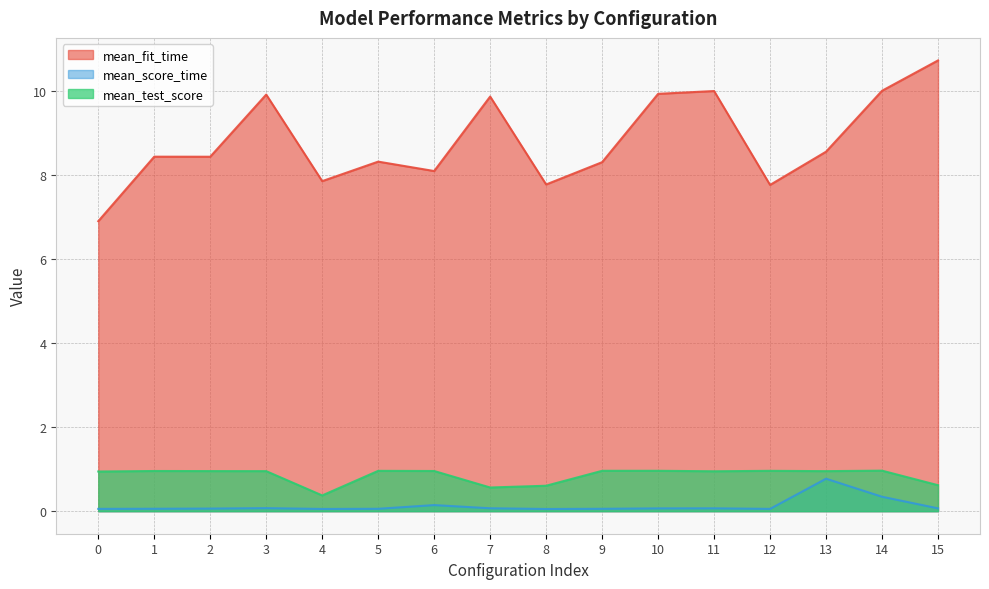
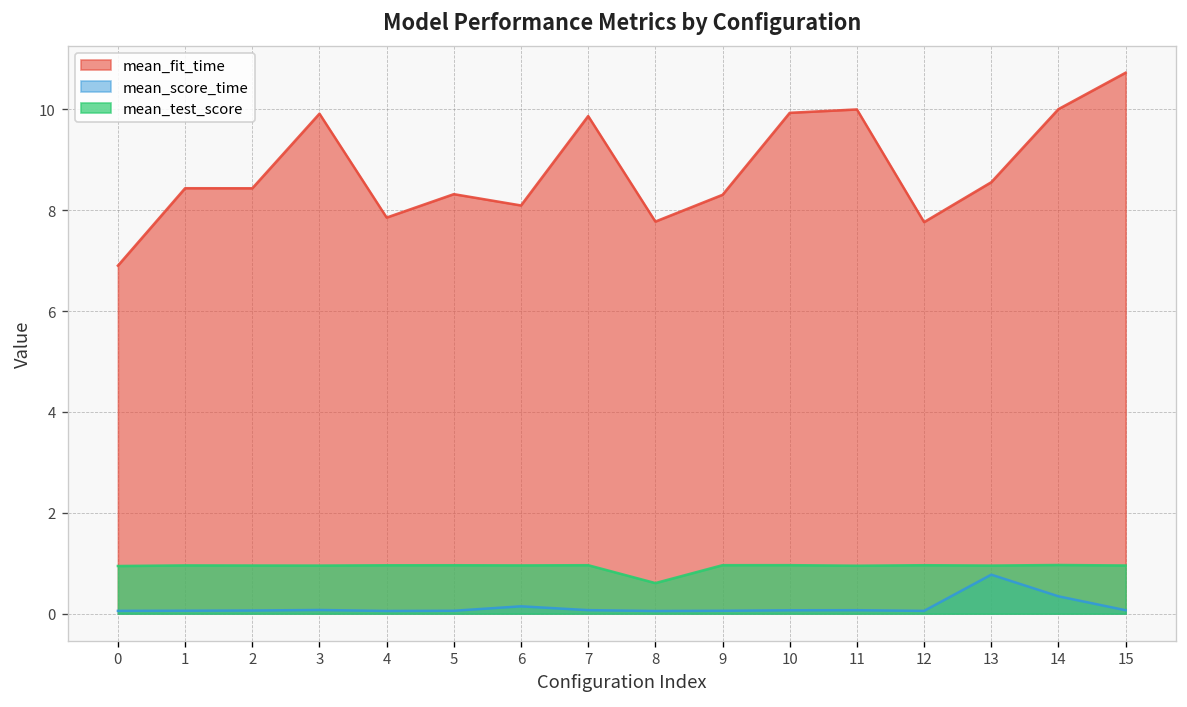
  {
    "mean_fit_time": {
      "0": 6.9,
      "1": 8.4,
      "2": 8.4,
      "3": 9.9,
      "4": 7.9,
      "5": 8.3,
      "6": 8.1,
      "7": 9.9,
      "8": 7.8,
      "9": 8.3,
      "10": 9.9,
      "11": 10.0,
      "12": 7.8,
      "13": 8.6,
      "14": 10.0,
      "15": 10.7
    },
    "mean_score_time": {
      "0": 0.1,
      "1": 0.1,
      "2": 0.1,
      "3": 0.1,
      "4": 0.1,
      "5": 0.1,
      "6": 0.1,
      "7": 0.1,
      "8": 0.1,
      "9": 0.1,
      "10": 0.1,
      "11": 0.1,
      "12": 0.1,
      "13": 0.8,
      "14": 0.3,
      "15": 0.1
    },
    "mean_test_score": {
      "0": 0.9,
      "1": 1.0,
      "2": 1.0,
      "3": 1.0,
-     "4": 0.4,
+     "4": 1.0,
      "5": 1.0,
      "6": 1.0,
-     "7": 0.6,
+     "7": 1.0,
      "8": 0.6,
      "9": 1.0,
      "10": 1.0,
      "11": 0.9,
      "12": 1.0,
      "13": 1.0,
      "14": 1.0,
-     "15": 0.6
+     "15": 1.0
    }
  }
